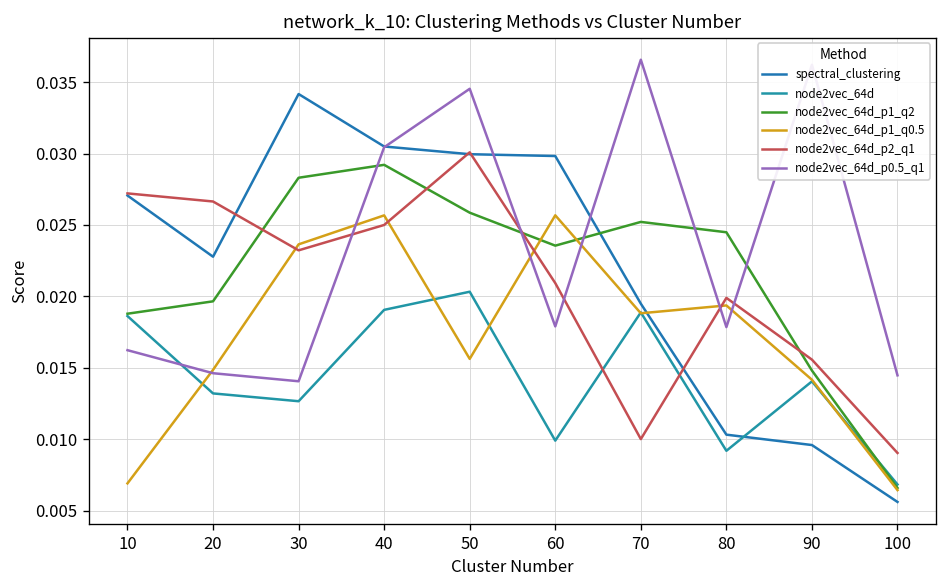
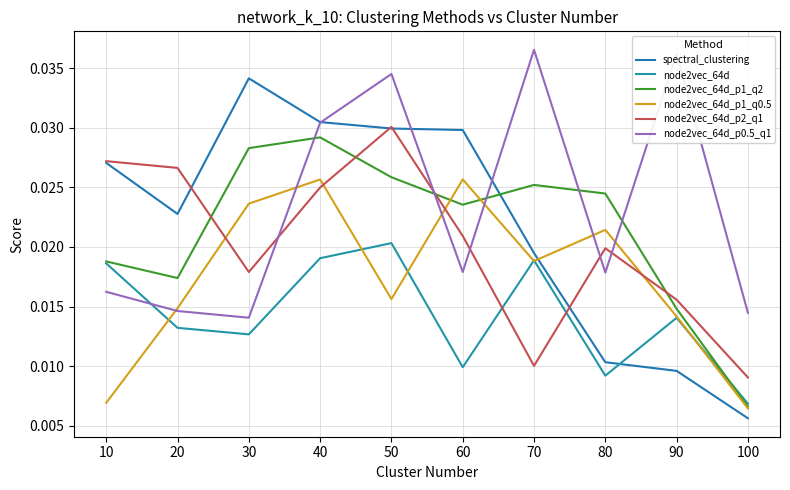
  {
    "node2vec_64d_p1_q2": {
-     "20": 0.0197,
+     "20": 0.0174,
      "30": 0.0283,
      "40": 0.0292,
      "50": 0.0259,
      "60": 0.0236,
      "70": 0.0252,
      "80": 0.0245,
      "90": 0.0148
    },
    "node2vec_64d_p1_q0.5": {
      "10": 0.0069,
      "20": 0.0149,
      "30": 0.0236,
      "40": 0.0257,
      "50": 0.0156,
      "60": 0.0257,
-     "80": 0.0194
+     "80": 0.0214
    },
    "node2vec_64d_p2_q1": {
      "20": 0.0266,
-     "30": 0.0232,
+     "30": 0.0179,
      "40": 0.0250,
      "60": 0.0209,
      "70": 0.0100,
      "80": 0.0199,
      "90": 0.0156,
      "100": 0.0090
    },
    "node2vec_64d_p0.5_q1": {
      "10": 0.0162,
      "20": 0.0146,
      "30": 0.0141,
      "50": 0.0345,
      "60": 0.0179,
      "70": 0.0366,
      "80": 0.0178,
      "100": 0.0145
    }
  }
